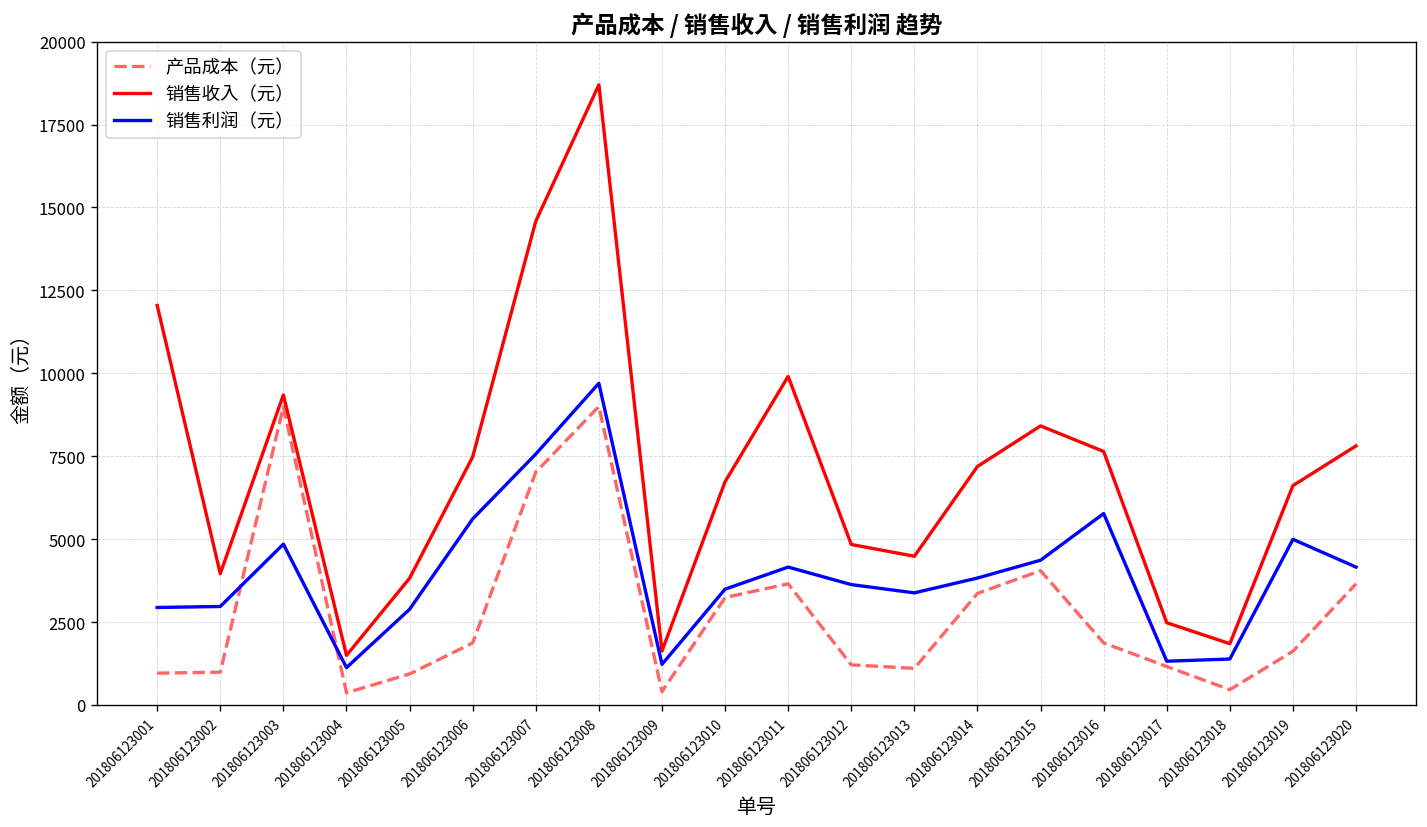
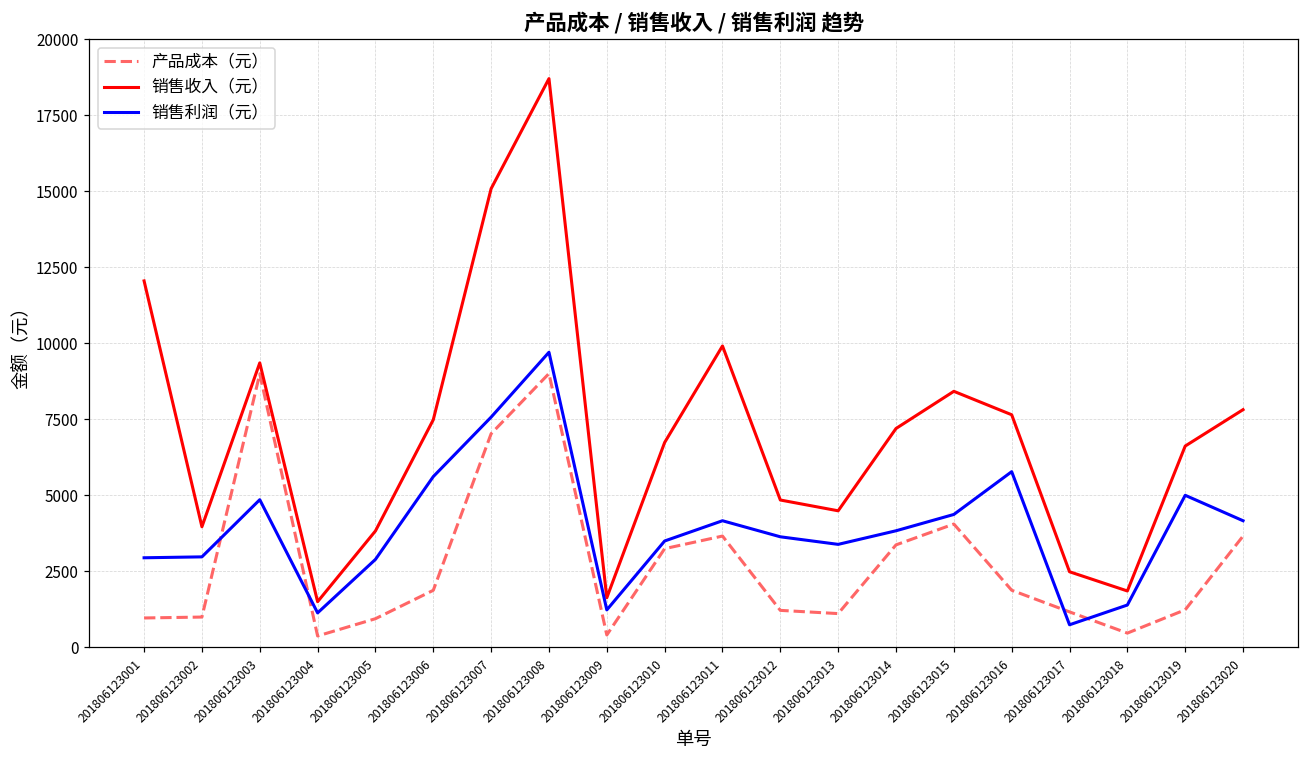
  {
    "产品成本（元）": {
      "201806123001": 1000,
      "201806123002": 1000,
      "201806123003": 9000,
      "201806123004": 400,
      "201806123005": 900,
      "201806123006": 1900,
      "201806123007": 7000,
      "201806123008": 9000,
      "201806123009": 400,
      "201806123010": 3200,
      "201806123011": 3700,
      "201806123012": 1200,
      "201806123013": 1100,
      "201806123014": 3400,
      "201806123015": 4100,
      "201806123016": 1900,
      "201806123017": 1200,
      "201806123018": 500,
-     "201806123019": 1600,
+     "201806123019": 1200,
      "201806123020": 3700
    },
    "销售收入（元）": {
      "201806123001": 12000,
      "201806123002": 4000,
      "201806123003": 9400,
      "201806123004": 1500,
      "201806123005": 3800,
      "201806123006": 7500,
-     "201806123007": 14600,
+     "201806123007": 15100,
      "201806123008": 18700,
      "201806123009": 1600,
      "201806123010": 6700,
      "201806123011": 9900,
      "201806123012": 4800,
      "201806123013": 4500,
      "201806123014": 7200,
      "201806123015": 8400,
      "201806123016": 7600,
      "201806123017": 2500,
      "201806123018": 1800,
      "201806123019": 6600,
      "201806123020": 7800
    },
    "销售利润（元）": {
      "201806123001": 2900,
      "201806123002": 3000,
      "201806123003": 4900,
      "201806123004": 1100,
      "201806123005": 2900,
      "201806123006": 5600,
      "201806123007": 7600,
      "201806123008": 9700,
      "201806123009": 1200,
      "201806123010": 3500,
      "201806123011": 4200,
      "201806123012": 3600,
      "201806123013": 3400,
      "201806123014": 3800,
      "201806123015": 4400,
      "201806123016": 5800,
-     "201806123017": 1300,
+     "201806123017": 700,
      "201806123018": 1400,
      "201806123019": 5000,
      "201806123020": 4200
    }
  }
